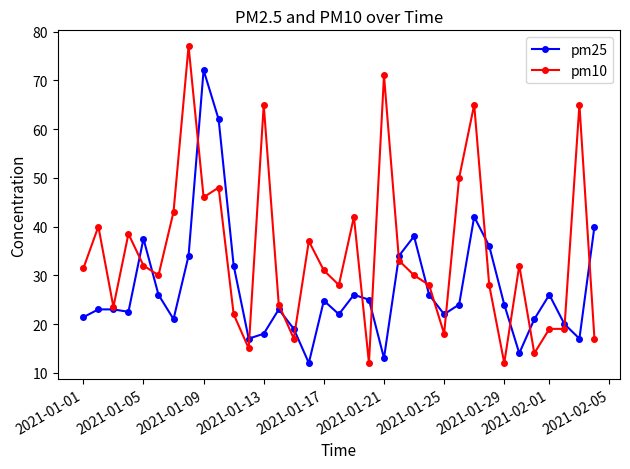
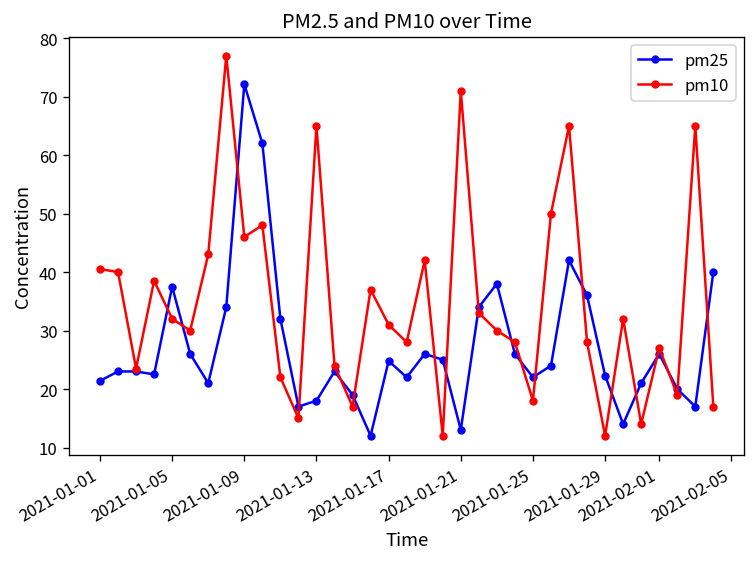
  {
    "pm25": {
      "2021-01-01": 21,
      "2021-01-05": 38,
      "2021-01-09": 72,
      "2021-01-13": 18,
      "2021-01-17": 25,
      "2021-01-21": 13,
      "2021-01-25": 22,
-     "2021-01-29": 24,
+     "2021-01-29": 22,
      "2021-02-01": 26
    },
    "pm10": {
-     "2021-01-01": 31,
+     "2021-01-01": 41,
      "2021-01-05": 32,
      "2021-01-09": 46,
      "2021-01-13": 65,
      "2021-01-17": 31,
      "2021-01-21": 71,
      "2021-01-25": 18,
      "2021-01-29": 12,
-     "2021-02-01": 19
+     "2021-02-01": 27
    }
  }
